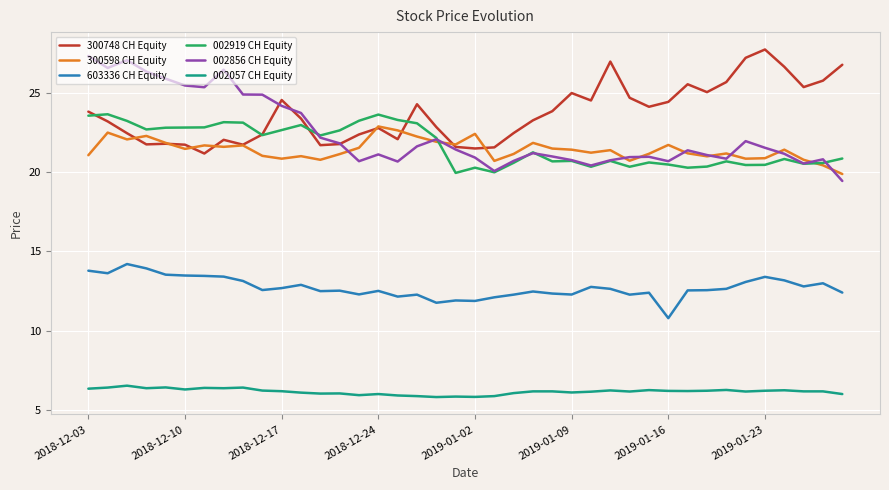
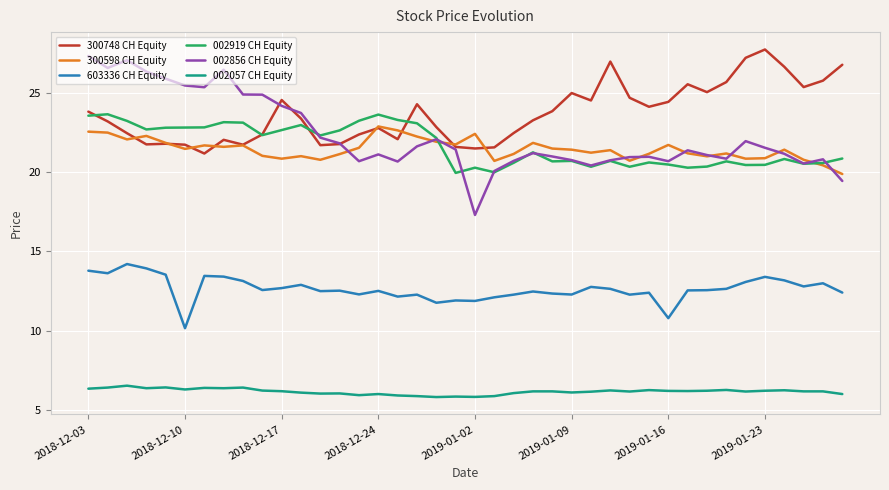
  {
    "300748 CH Equity": {
      "2018-12-03": 23.8,
      "2018-12-10": 21.8,
      "2018-12-17": 24.6,
      "2019-01-02": 21.5,
      "2019-01-09": 25.0,
      "2019-01-16": 24.5,
      "2019-01-23": 27.8
    },
    "300598 CH Equity": {
-     "2018-12-03": 21.1,
+     "2018-12-03": 22.6,
      "2018-12-10": 21.5,
      "2018-12-17": 20.9,
      "2019-01-02": 22.4,
      "2019-01-09": 21.4,
      "2019-01-16": 21.7,
      "2019-01-23": 20.9
    },
    "603336 CH Equity": {
      "2018-12-03": 13.8,
-     "2018-12-10": 13.5,
+     "2018-12-10": 10.1,
      "2018-12-17": 12.7,
      "2018-12-24": 12.5,
      "2019-01-02": 11.9,
      "2019-01-09": 12.3,
      "2019-01-16": 10.8,
      "2019-01-23": 13.4
    },
    "002856 CH Equity": {
      "2018-12-10": 25.5,
      "2018-12-17": 24.2,
      "2018-12-24": 21.1,
-     "2019-01-02": 20.9,
+     "2019-01-02": 17.3,
      "2019-01-16": 20.7,
      "2019-01-23": 21.6
    }
  }
